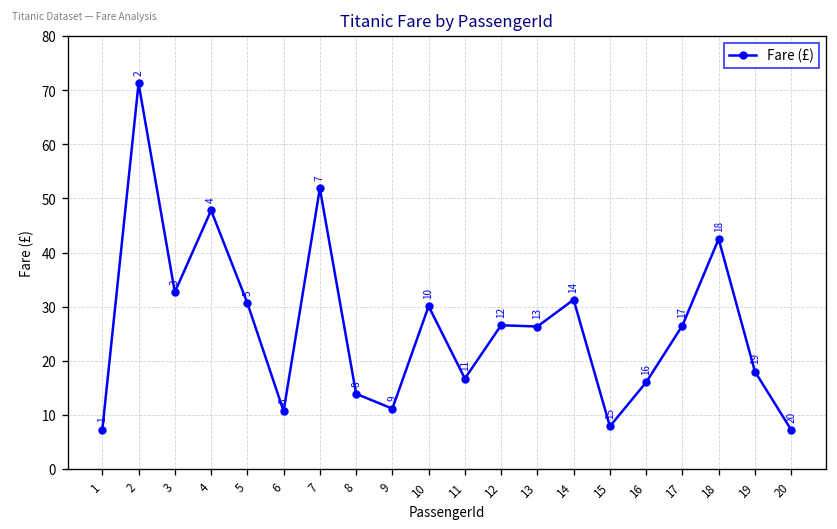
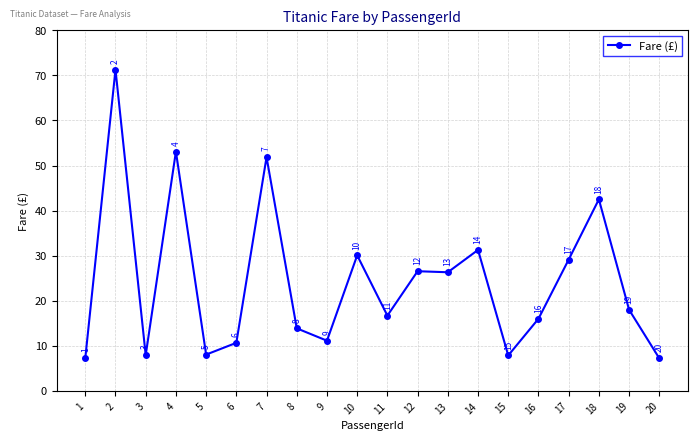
  {
-   "3": 33,
-   "4": 48,
-   "5": 31,
-   "17": 26
+   "3": 8,
+   "4": 53,
+   "5": 8,
+   "17": 29
  }
